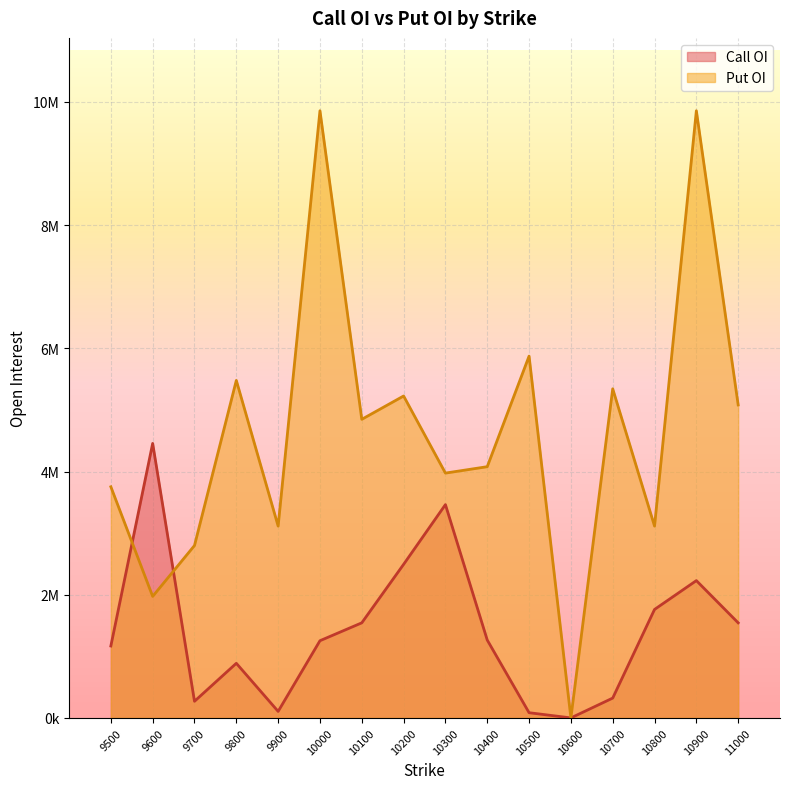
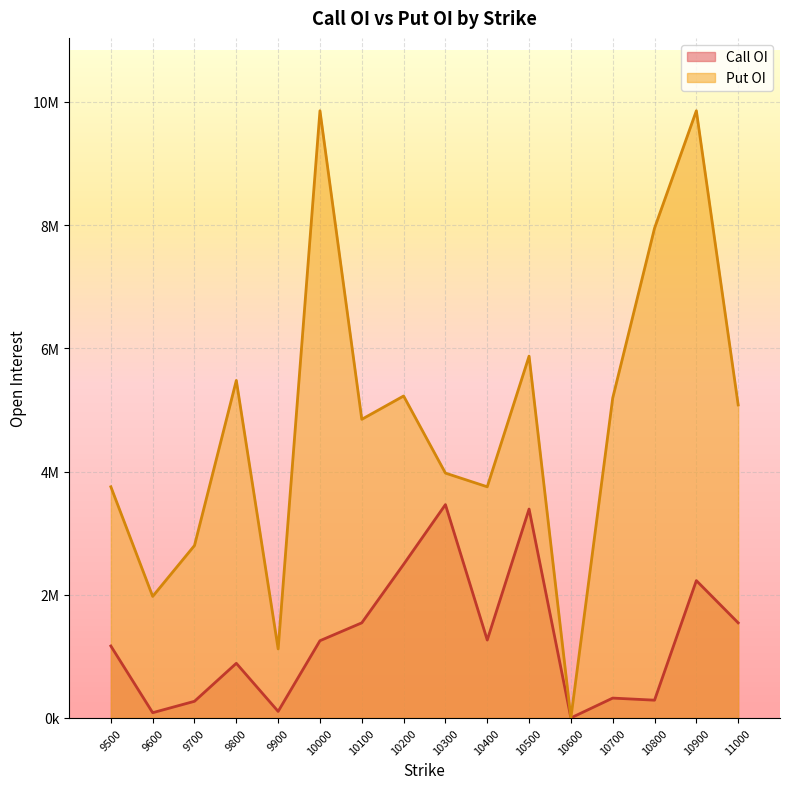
  {
    "Call OI": {
      "9500": 1200000,
-     "9600": 4500000,
+     "9600": 100000,
      "9700": 300000,
      "9800": 900000,
      "9900": 100000,
      "10000": 1300000,
      "10100": 1500000,
      "10200": 2500000,
      "10300": 3500000,
      "10400": 1300000,
-     "10500": 100000,
+     "10500": 3400000,
      "10700": 300000,
-     "10800": 1800000,
+     "10800": 300000,
      "10900": 2200000,
      "11000": 1500000
    },
    "Put OI": {
      "9500": 3800000,
      "9600": 2000000,
      "9700": 2800000,
      "9800": 5500000,
-     "9900": 3100000,
+     "9900": 1100000,
      "10000": 9900000,
      "10100": 4800000,
      "10200": 5200000,
      "10300": 4000000,
-     "10400": 4100000,
+     "10400": 3800000,
      "10500": 5900000,
-     "10700": 5300000,
-     "10800": 3100000,
+     "10700": 5200000,
+     "10800": 8000000,
      "10900": 9900000,
      "11000": 5100000
    }
  }
